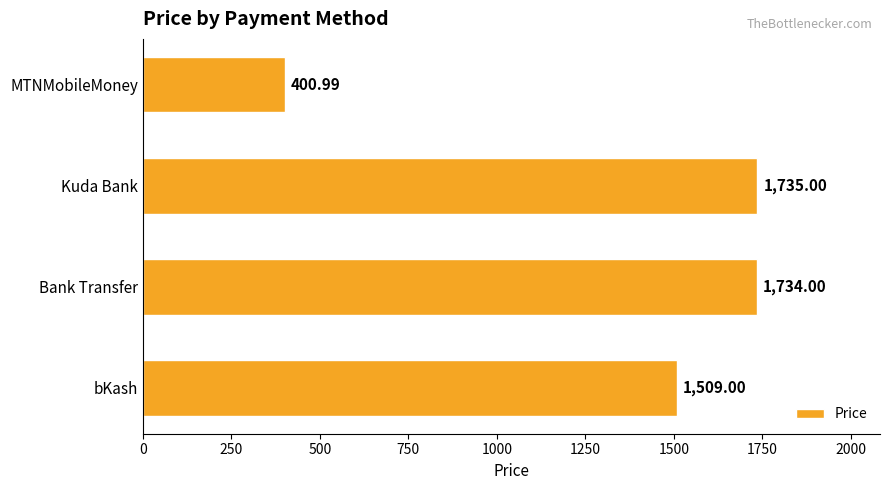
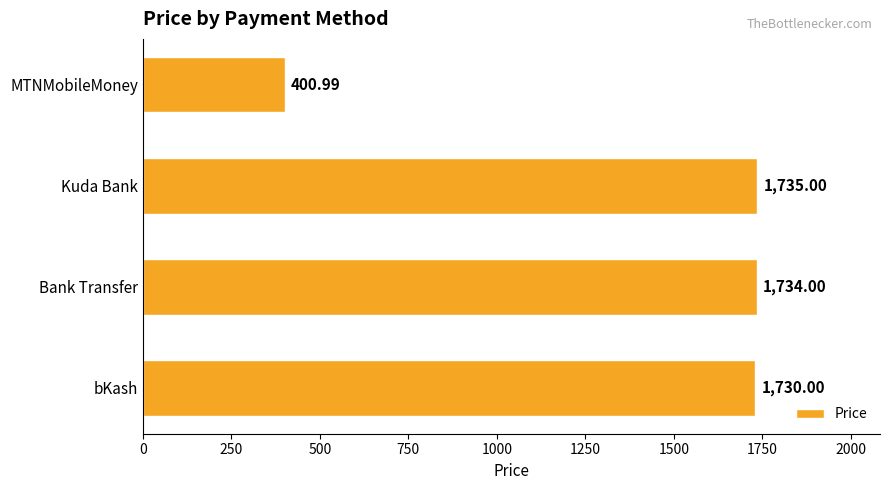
  {
    "MTNMobileMoney": "400.99",
    "Kuda Bank": "1,735.00",
    "Bank Transfer": "1,734.00",
-   "bKash": "1,509.00"
+   "bKash": "1,730.00"
  }
